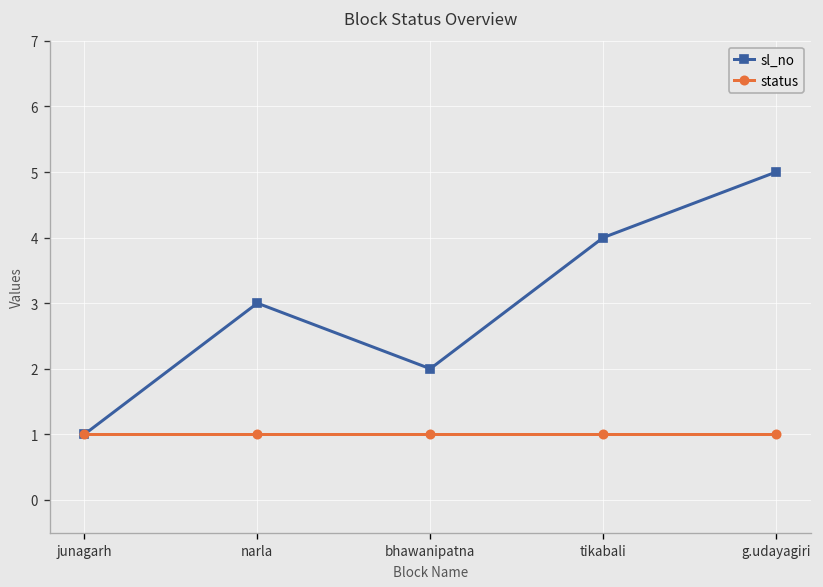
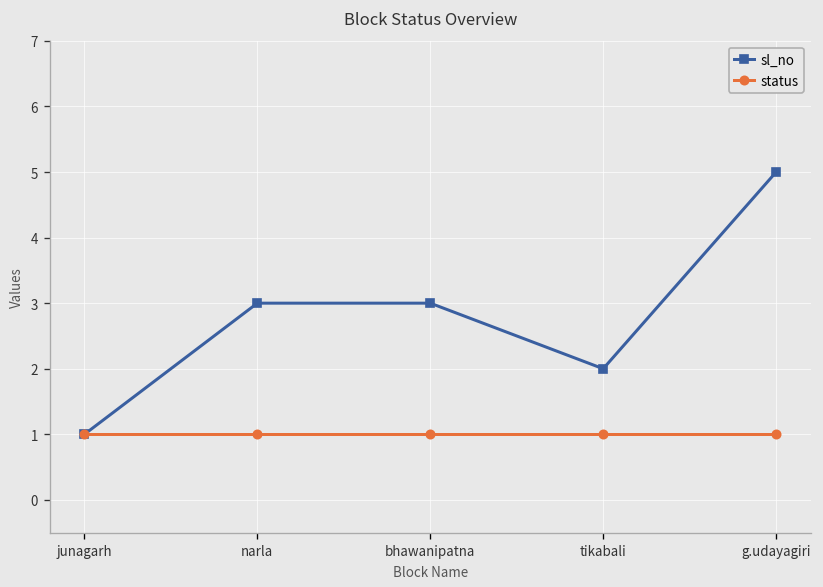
  {
    "sl_no": {
      "narla": 3,
-     "bhawanipatna": 2,
-     "tikabali": 4,
+     "bhawanipatna": 3,
+     "tikabali": 2,
      "g.udayagiri": 5
    },
    "status": {
      "narla": 1,
      "bhawanipatna": 1,
      "tikabali": 1,
      "g.udayagiri": 1
    }
  }
